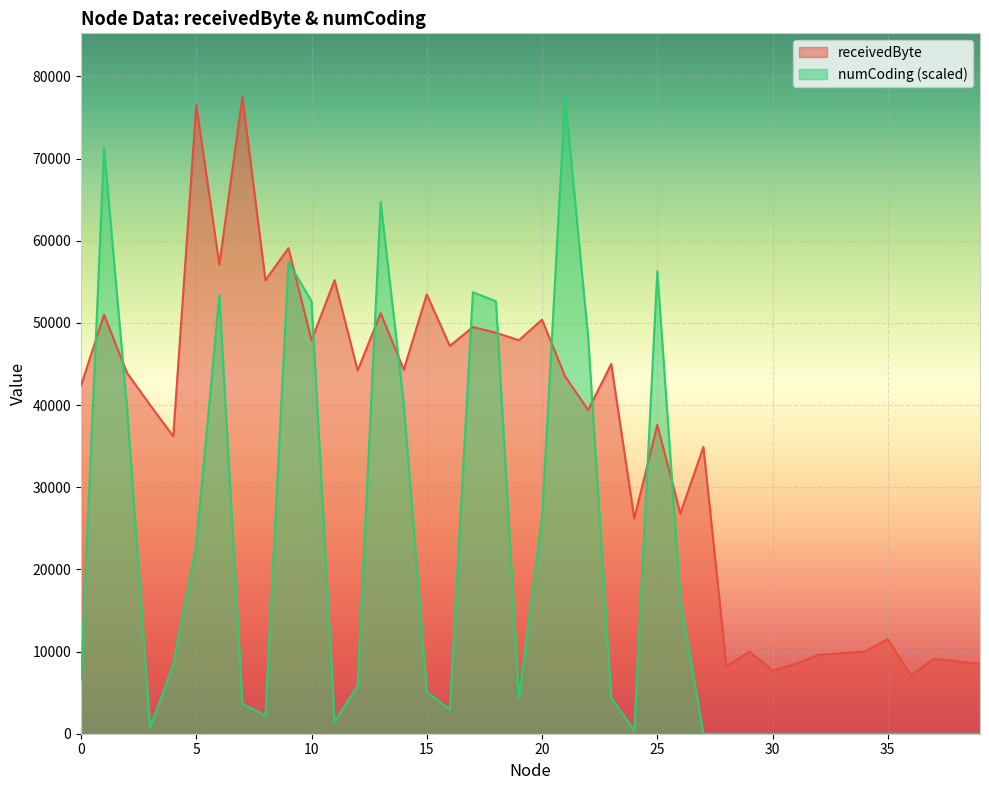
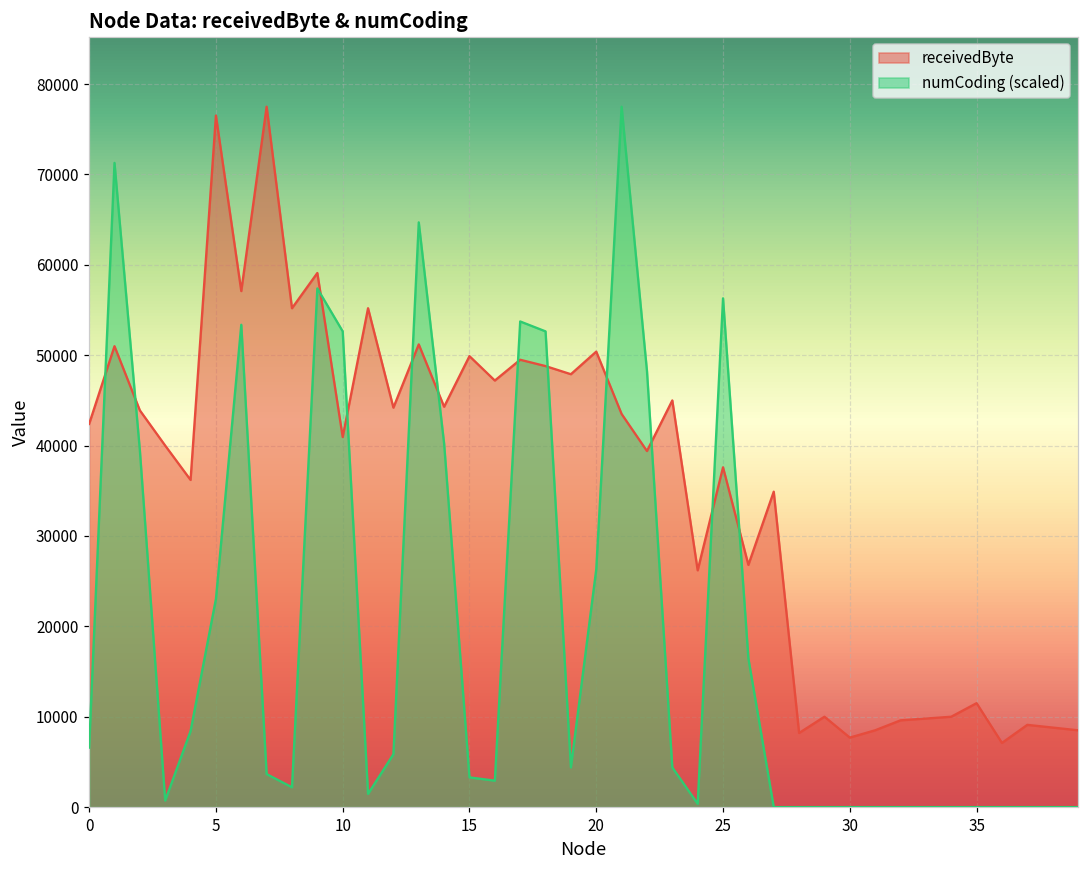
  {
    "receivedByte": {
      "0": 42000,
      "5": 77000,
-     "10": 48000,
-     "15": 53000,
+     "10": 41000,
+     "15": 50000,
      "20": 50000,
      "25": 38000,
      "30": 8000,
      "35": 12000
    },
    "numCoding (scaled)": {
      "0": 7000,
      "5": 23000,
      "10": 53000,
-     "15": 5000,
+     "15": 3000,
      "20": 26000,
      "25": 56000,
      "30": 0,
      "35": 0
    }
  }
